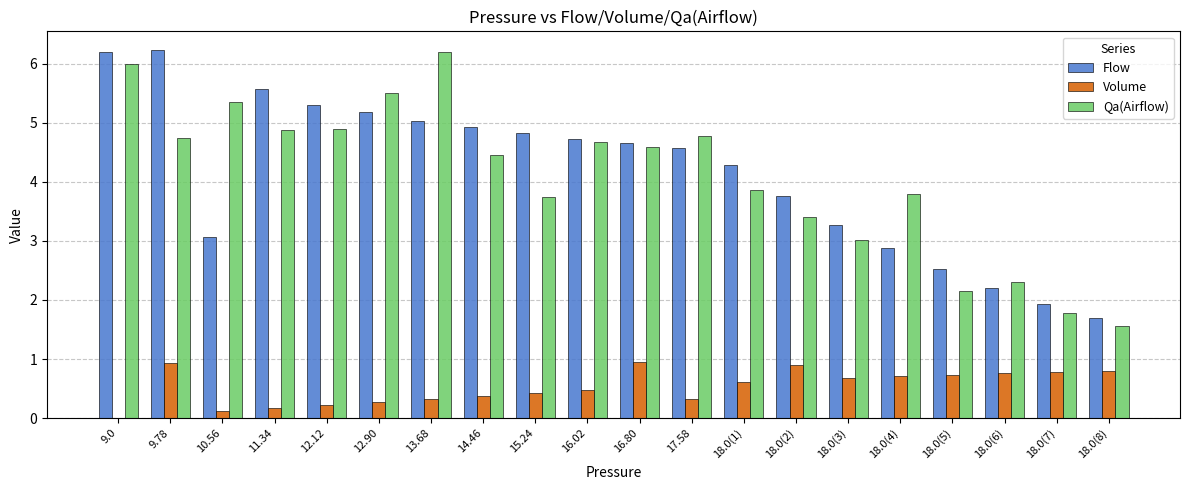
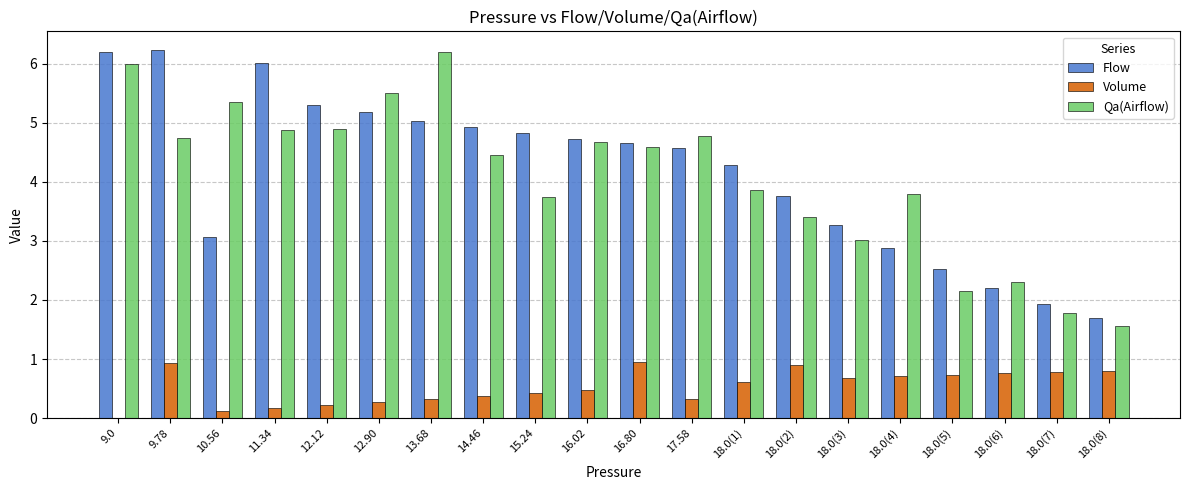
  {
    "Flow": {
      "9.0": 6.2,
      "9.78": 6.2,
      "10.56": 3.1,
-     "11.34": 5.6,
+     "11.34": 6.0,
      "12.12": 5.3,
      "12.90": 5.2,
      "13.68": 5.0,
      "14.46": 4.9,
      "15.24": 4.8,
      "16.02": 4.7,
      "16.80": 4.7,
      "17.58": 4.6,
      "18.0(1)": 4.3,
      "18.0(2)": 3.8,
      "18.0(3)": 3.3,
      "18.0(4)": 2.9,
      "18.0(5)": 2.5,
      "18.0(6)": 2.2,
      "18.0(7)": 1.9,
      "18.0(8)": 1.7
    },
    "Volume": {
      "9.0": 0.0,
      "9.78": 0.9,
      "10.56": 0.1,
      "11.34": 0.2,
      "12.12": 0.2,
      "12.90": 0.3,
      "13.68": 0.3,
      "14.46": 0.4,
      "15.24": 0.4,
      "16.02": 0.5,
      "16.80": 1.0,
      "17.58": 0.3,
      "18.0(1)": 0.6,
      "18.0(2)": 0.9,
      "18.0(3)": 0.7,
      "18.0(4)": 0.7,
      "18.0(5)": 0.7,
      "18.0(6)": 0.8,
      "18.0(7)": 0.8,
      "18.0(8)": 0.8
    },
    "Qa(Airflow)": {
      "9.0": 6.0,
      "9.78": 4.7,
      "10.56": 5.4,
      "11.34": 4.9,
      "12.12": 4.9,
      "12.90": 5.5,
      "13.68": 6.2,
      "14.46": 4.5,
      "15.24": 3.7,
      "16.02": 4.7,
      "16.80": 4.6,
      "17.58": 4.8,
      "18.0(1)": 3.9,
      "18.0(2)": 3.4,
      "18.0(3)": 3.0,
      "18.0(4)": 3.8,
      "18.0(5)": 2.1,
      "18.0(6)": 2.3,
      "18.0(7)": 1.8,
      "18.0(8)": 1.6
    }
  }
